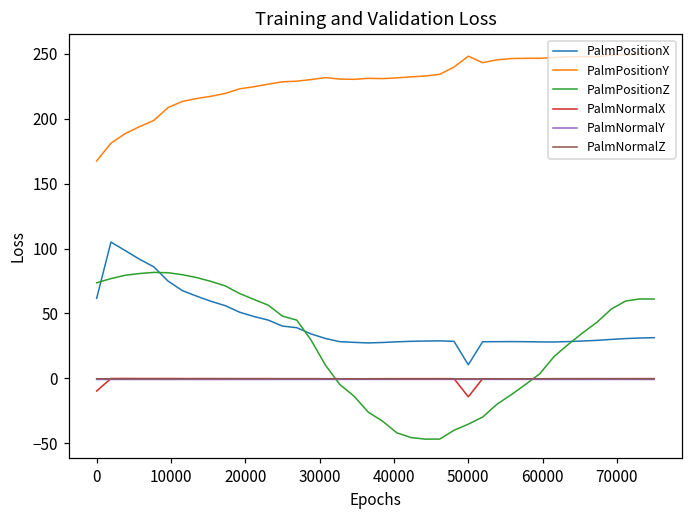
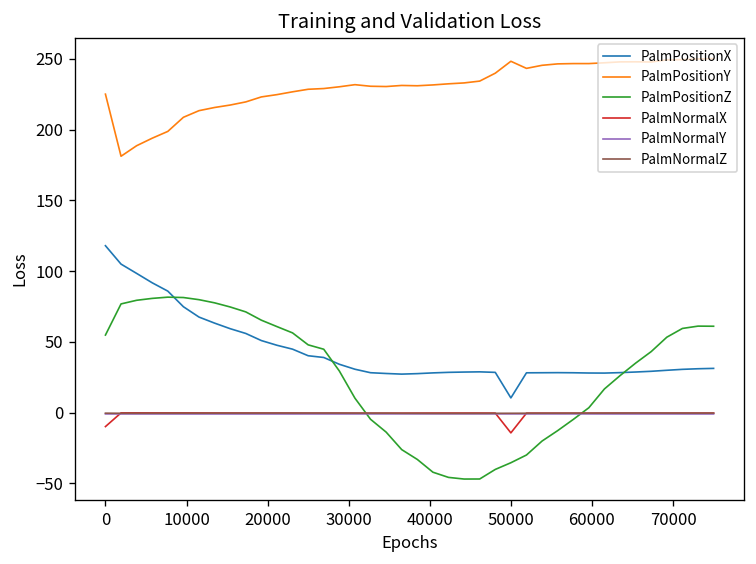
  {
    "PalmPositionX": {
-     "0": 62,
+     "0": 118,
      "50000": 10
    },
    "PalmPositionY": {
-     "0": 167,
+     "0": 225,
      "50000": 248
    },
    "PalmPositionZ": {
-     "0": 74,
+     "0": 55,
      "50000": -35
    },
    "PalmNormalX": {
      "0": -10,
      "50000": -14
    }
  }
